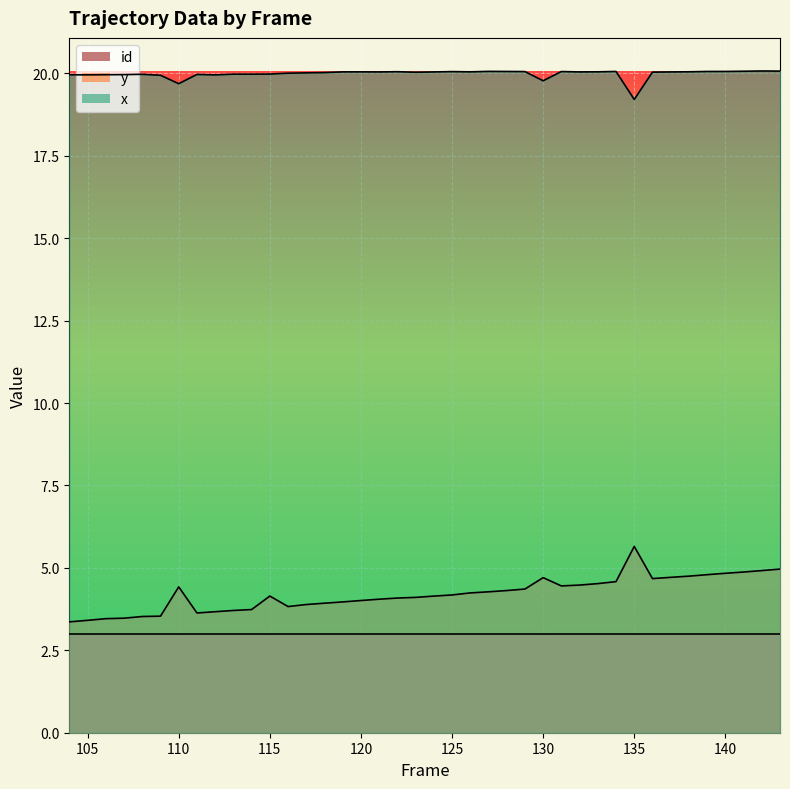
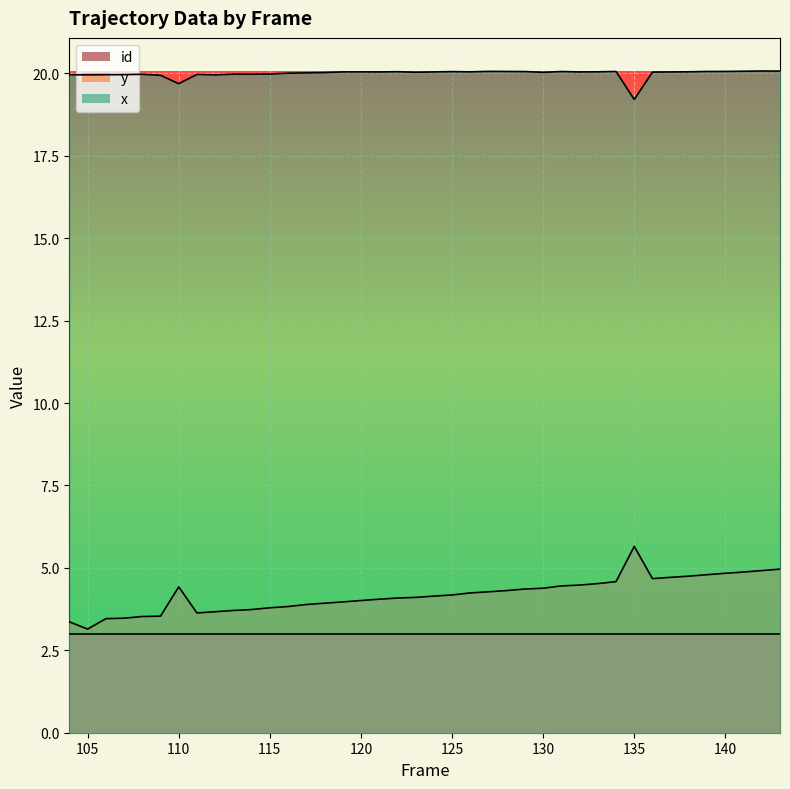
  {
    "id": {
      "105": 3.0,
      "110": 3.0,
      "115": 3.0,
      "120": 3.0,
      "125": 3.0,
      "130": 3.0,
      "135": 3.0,
      "140": 3.0
    },
    "y": {
-     "105": 3.4,
+     "105": 3.1,
      "110": 4.4,
-     "115": 4.1,
+     "115": 3.8,
      "120": 4.0,
      "125": 4.2,
-     "130": 4.7,
+     "130": 4.4,
      "135": 5.7,
      "140": 4.8
    },
    "x": {
      "110": 19.7,
      "115": 20.0,
      "120": 20.0,
      "125": 20.1,
-     "130": 19.8,
+     "130": 20.0,
      "135": 19.2,
      "140": 20.1
    }
  }
